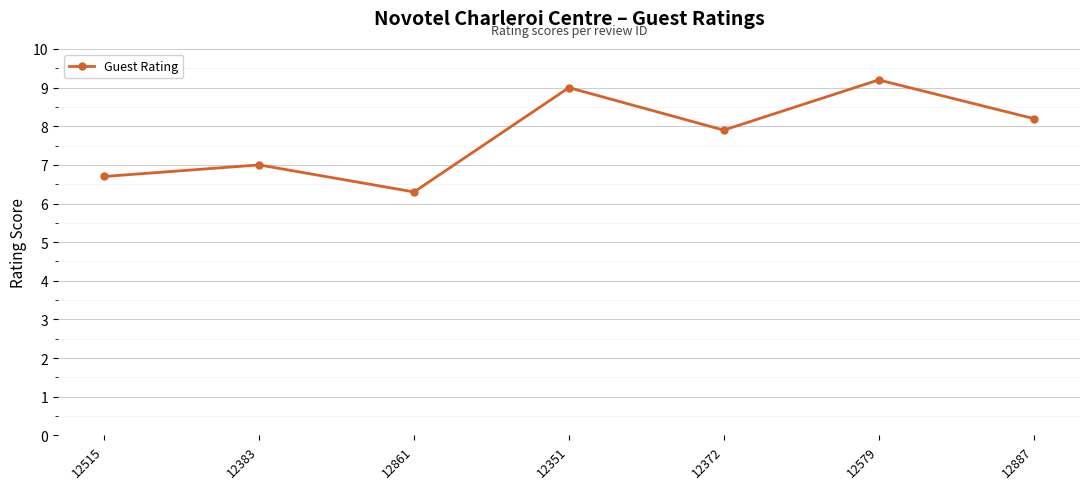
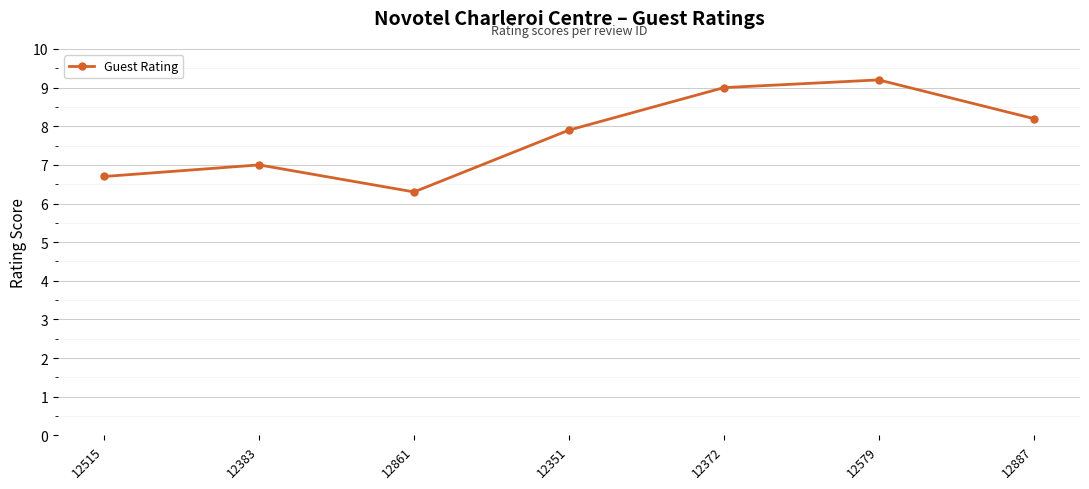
  {
    "12515": 6.7,
    "12383": 7.0,
    "12861": 6.3,
-   "12351": 9.0,
-   "12372": 7.9,
+   "12351": 7.9,
+   "12372": 9.0,
    "12579": 9.2,
    "12887": 8.2
  }
